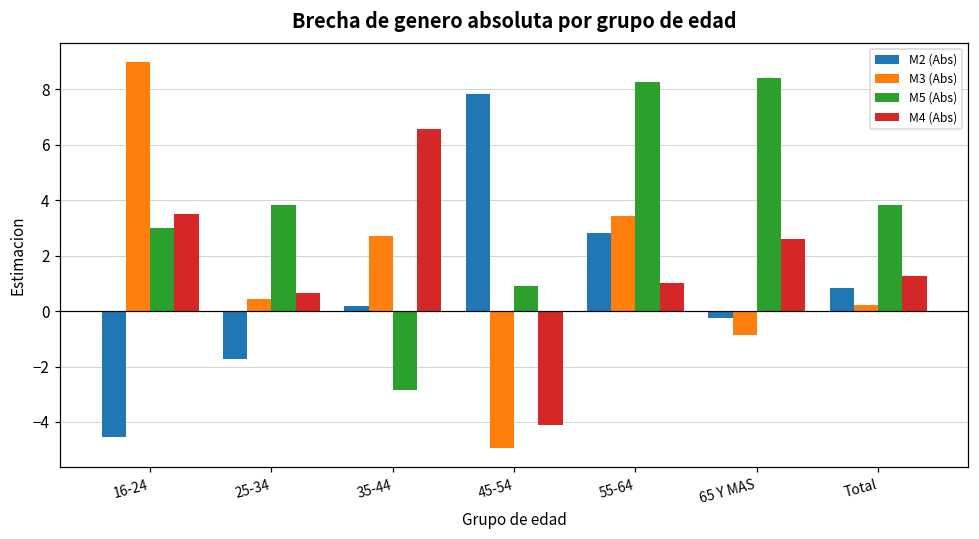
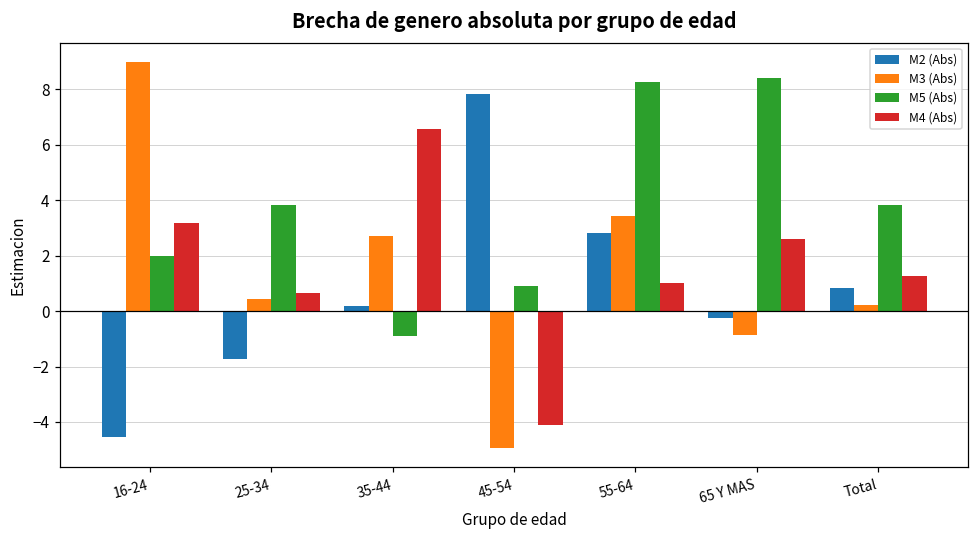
  {
    "M2 (Abs)": {
      "16-24": -4.5,
      "25-34": -1.7,
      "35-44": 0.2,
      "45-54": 7.8,
      "55-64": 2.8,
      "65 Y MAS": -0.2,
      "Total": 0.8
    },
    "M3 (Abs)": {
      "16-24": 9.0,
      "25-34": 0.4,
      "35-44": 2.7,
      "45-54": -4.9,
      "55-64": 3.4,
      "65 Y MAS": -0.8,
      "Total": 0.2
    },
    "M5 (Abs)": {
-     "16-24": 3.0,
+     "16-24": 2.0,
      "25-34": 3.8,
-     "35-44": -2.9,
+     "35-44": -0.9,
      "45-54": 0.9,
      "55-64": 8.2,
      "65 Y MAS": 8.4,
      "Total": 3.8
    },
    "M4 (Abs)": {
-     "16-24": 3.5,
+     "16-24": 3.2,
      "25-34": 0.6,
      "35-44": 6.6,
      "45-54": -4.1,
      "55-64": 1.0,
      "65 Y MAS": 2.6,
      "Total": 1.3
    }
  }
